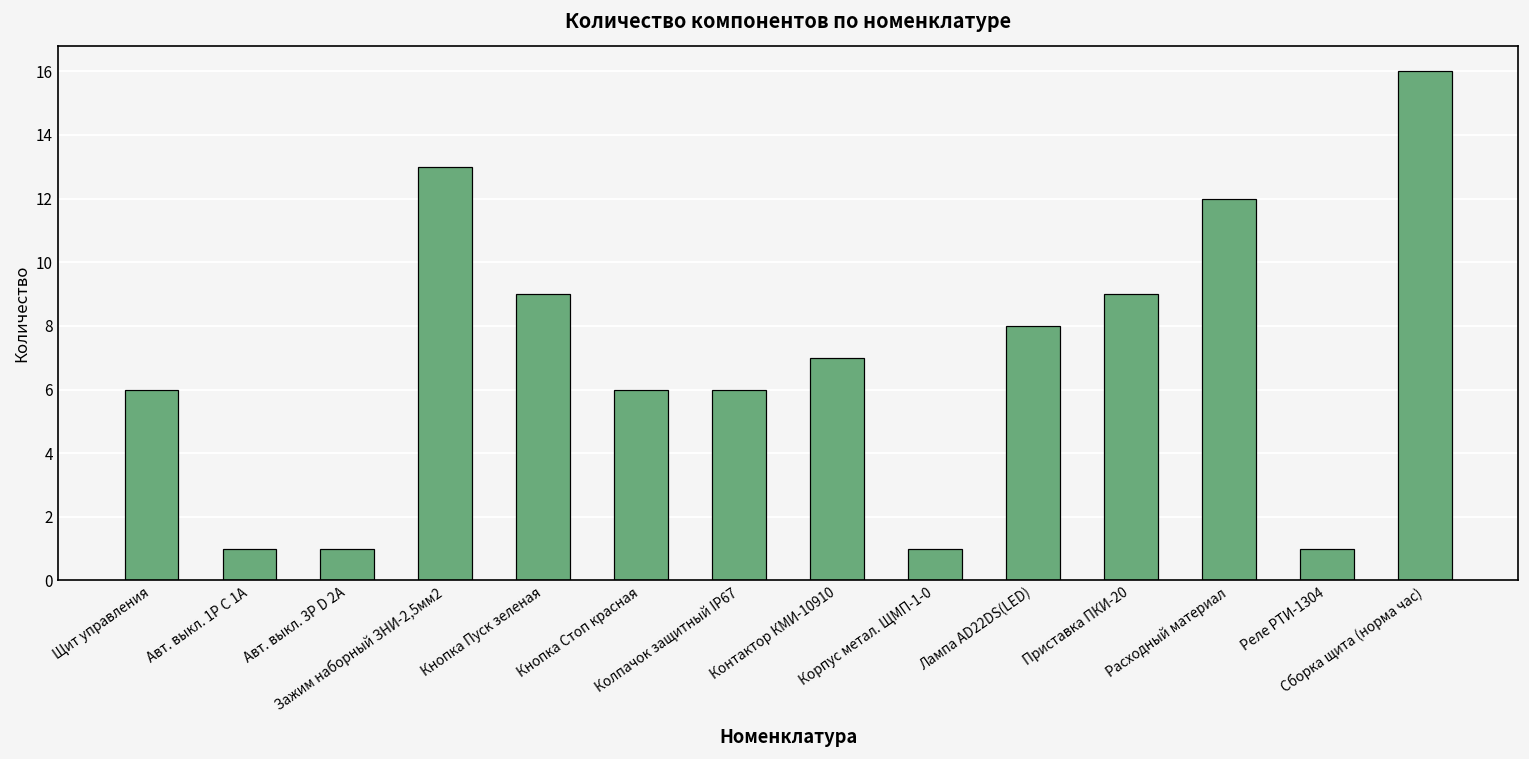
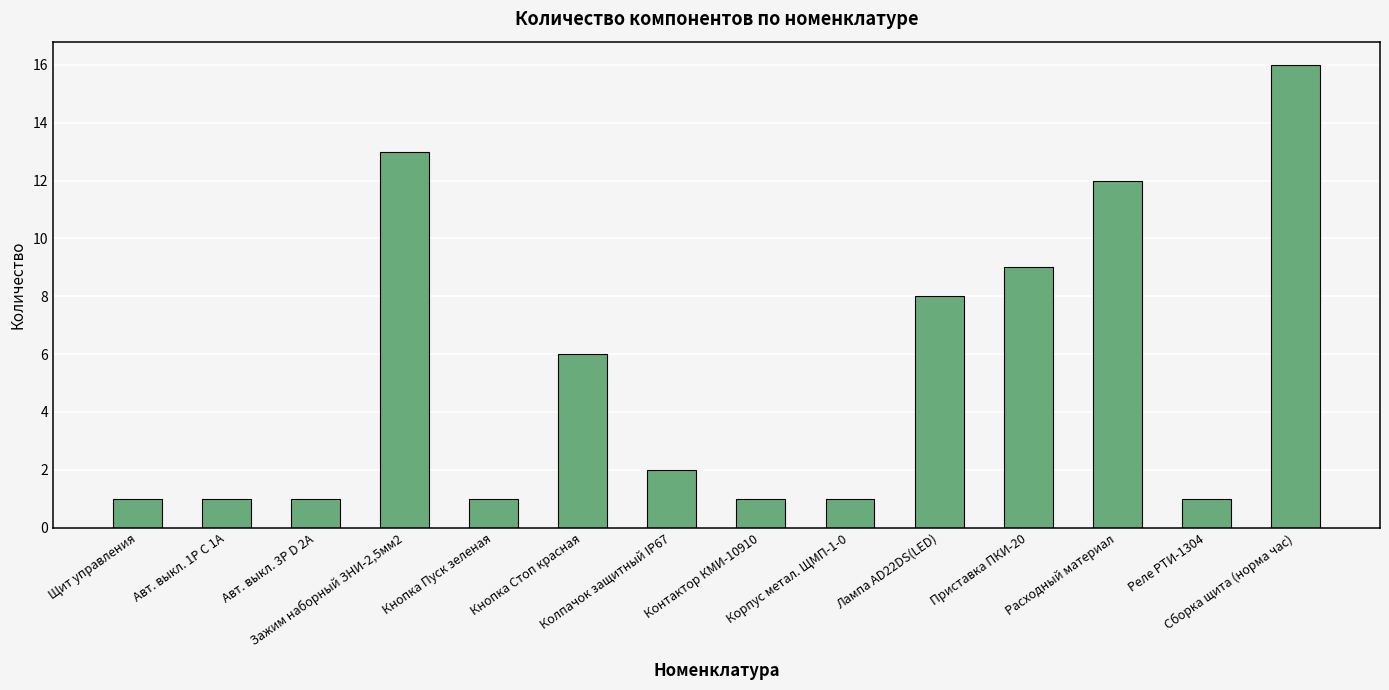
  {
-   "Щит управления": 6,
+   "Щит управления": 1,
    "Авт. выкл. 1P C 1А": 1,
    "Авт. выкл. 3P D 2А": 1,
    "Зажим наборный ЗНИ-2,5мм2": 13,
-   "Кнопка Пуск зеленая": 9,
+   "Кнопка Пуск зеленая": 1,
    "Кнопка Стоп красная": 6,
-   "Колпачок защитный IP67": 6,
-   "Контактор КМИ-10910": 7,
+   "Колпачок защитный IP67": 2,
+   "Контактор КМИ-10910": 1,
    "Корпус метал. ЩМП-1-0": 1,
    "Лампа AD22DS(LED)": 8,
    "Приставка ПКИ-20": 9,
    "Расходный материал": 12,
    "Реле РТИ-1304": 1,
    "Сборка щита (норма час)": 16
  }
